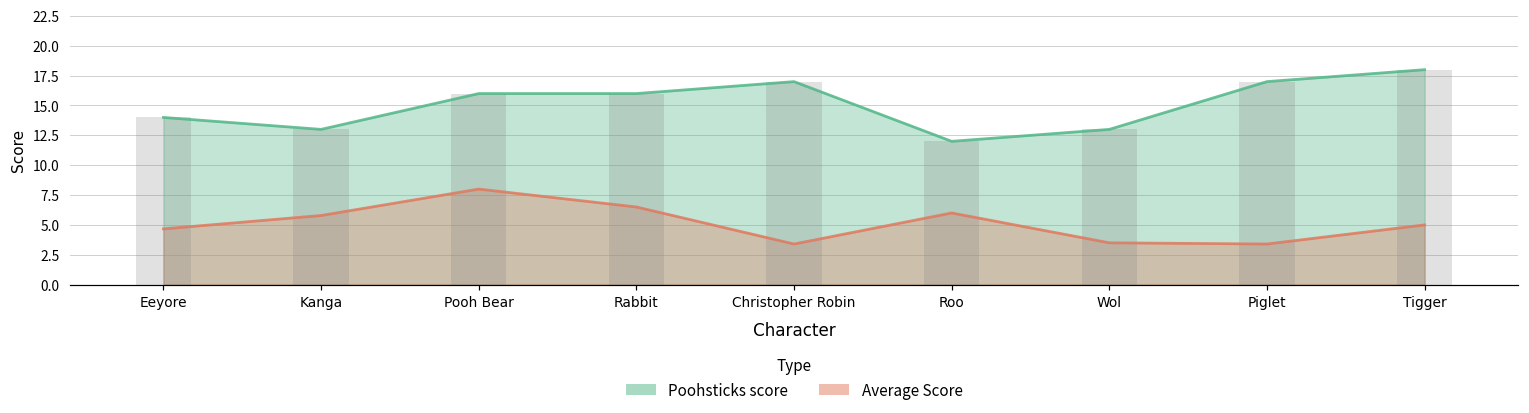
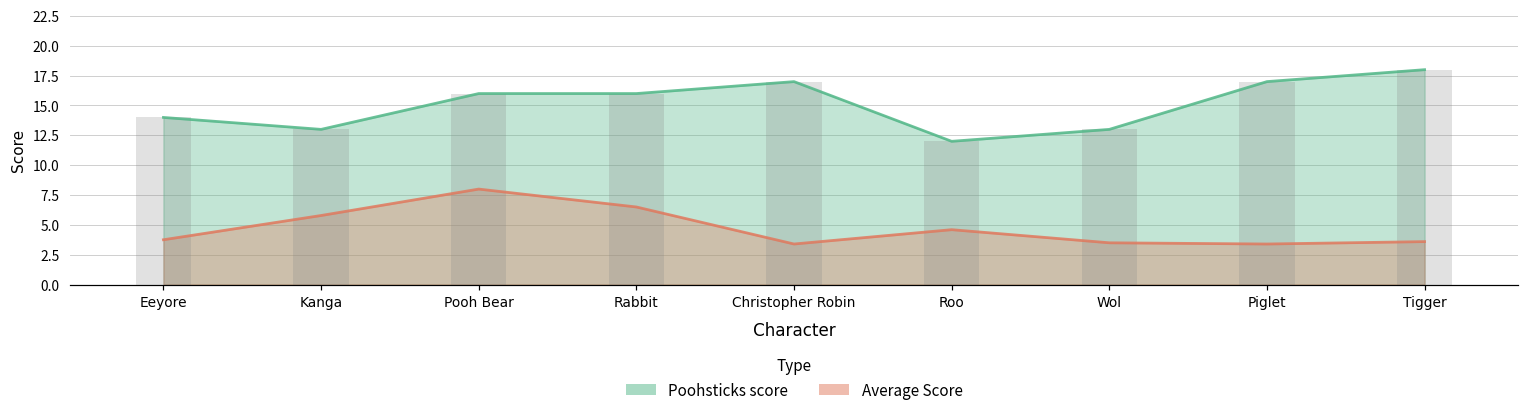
  {
    "Poohsticks score": {
      "Eeyore": 14.0,
      "Kanga": 13.0,
      "Pooh Bear": 16.0,
      "Rabbit": 16.0,
      "Christopher Robin": 17.0,
      "Roo": 12.0,
      "Wol": 13.0,
      "Piglet": 17.0,
      "Tigger": 18.0
    },
    "Average Score": {
-     "Eeyore": 4.7,
+     "Eeyore": 3.8,
      "Kanga": 5.8,
      "Pooh Bear": 8.0,
      "Rabbit": 6.5,
      "Christopher Robin": 3.4,
-     "Roo": 6.0,
+     "Roo": 4.6,
      "Wol": 3.5,
      "Piglet": 3.4,
-     "Tigger": 5.0
+     "Tigger": 3.6
    }
  }
